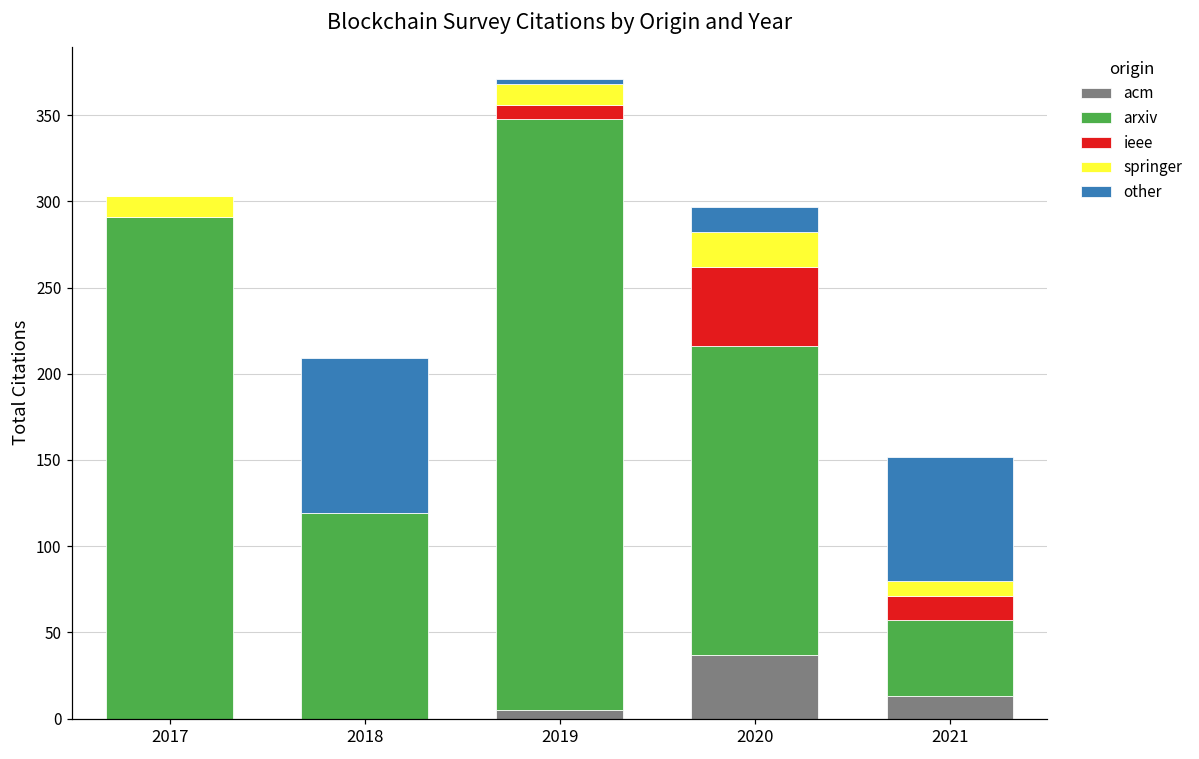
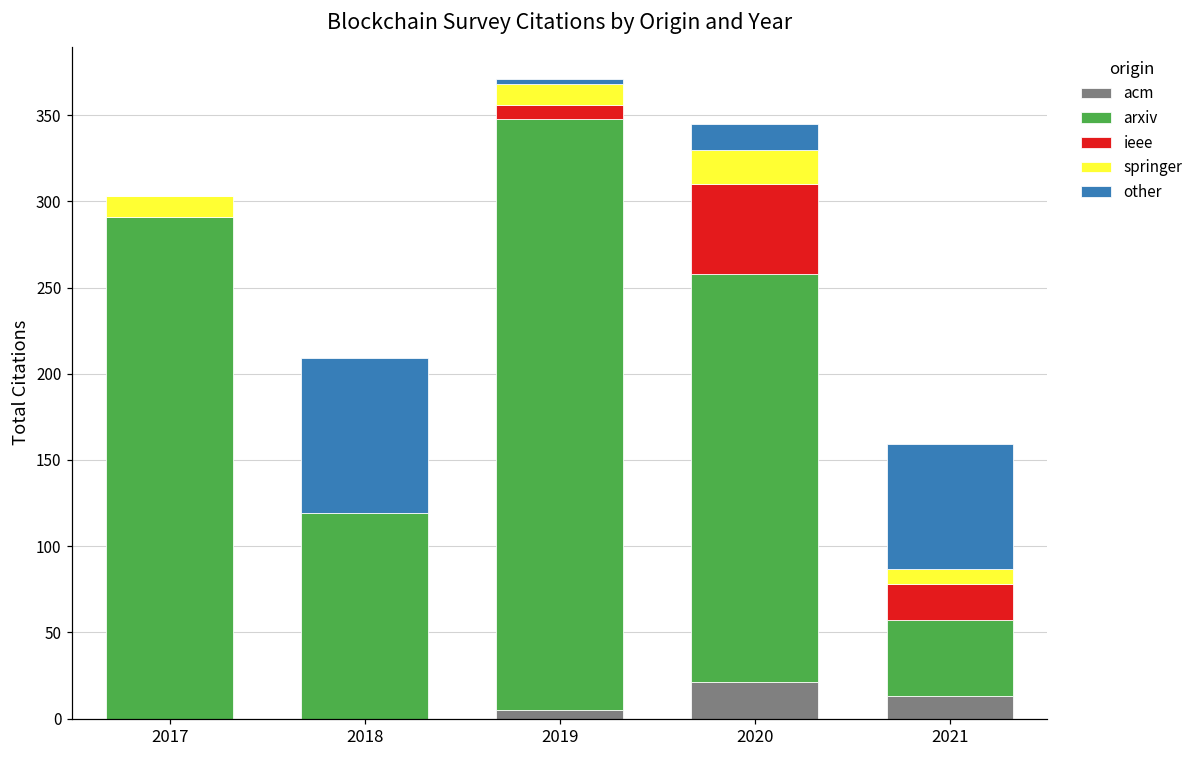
  {
    "acm": {
      "2017": 0,
      "2018": 0,
      "2019": 5,
-     "2020": 37,
+     "2020": 21,
      "2021": 13
    },
    "arxiv": {
      "2017": 291,
      "2018": 119,
      "2019": 343,
-     "2020": 179,
+     "2020": 237,
      "2021": 44
    },
    "ieee": {
      "2017": 0,
      "2018": 0,
      "2019": 8,
-     "2020": 46,
-     "2021": 14
+     "2020": 52,
+     "2021": 21
    },
    "springer": {
      "2017": 12,
      "2018": 0,
      "2019": 12,
      "2020": 20,
      "2021": 9
    },
    "other": {
      "2017": 0,
      "2018": 90,
      "2019": 3,
      "2020": 15,
      "2021": 72
    }
  }
